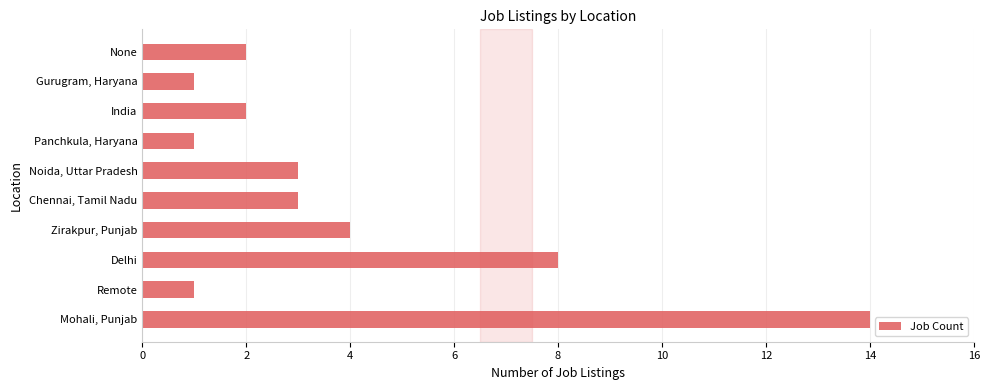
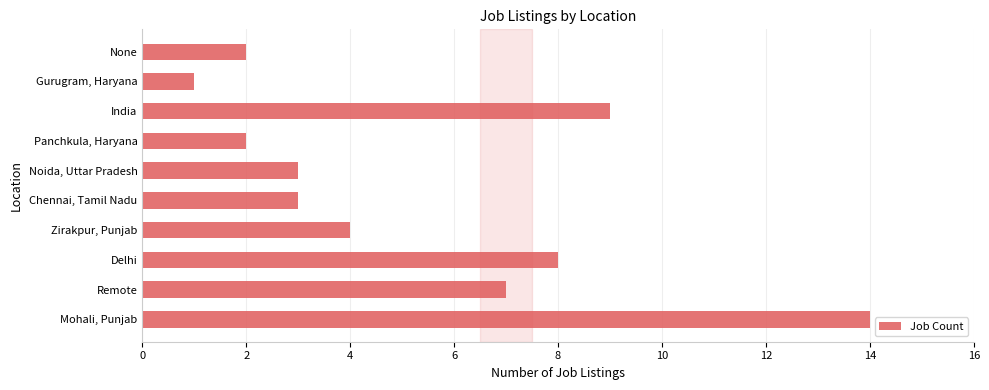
  {
    "None": 2,
    "Gurugram, Haryana": 1,
-   "India": 2,
-   "Panchkula, Haryana": 1,
+   "India": 9,
+   "Panchkula, Haryana": 2,
    "Noida, Uttar Pradesh": 3,
    "Chennai, Tamil Nadu": 3,
    "Zirakpur, Punjab": 4,
    "Delhi": 8,
-   "Remote": 1,
+   "Remote": 7,
    "Mohali, Punjab": 14
  }
